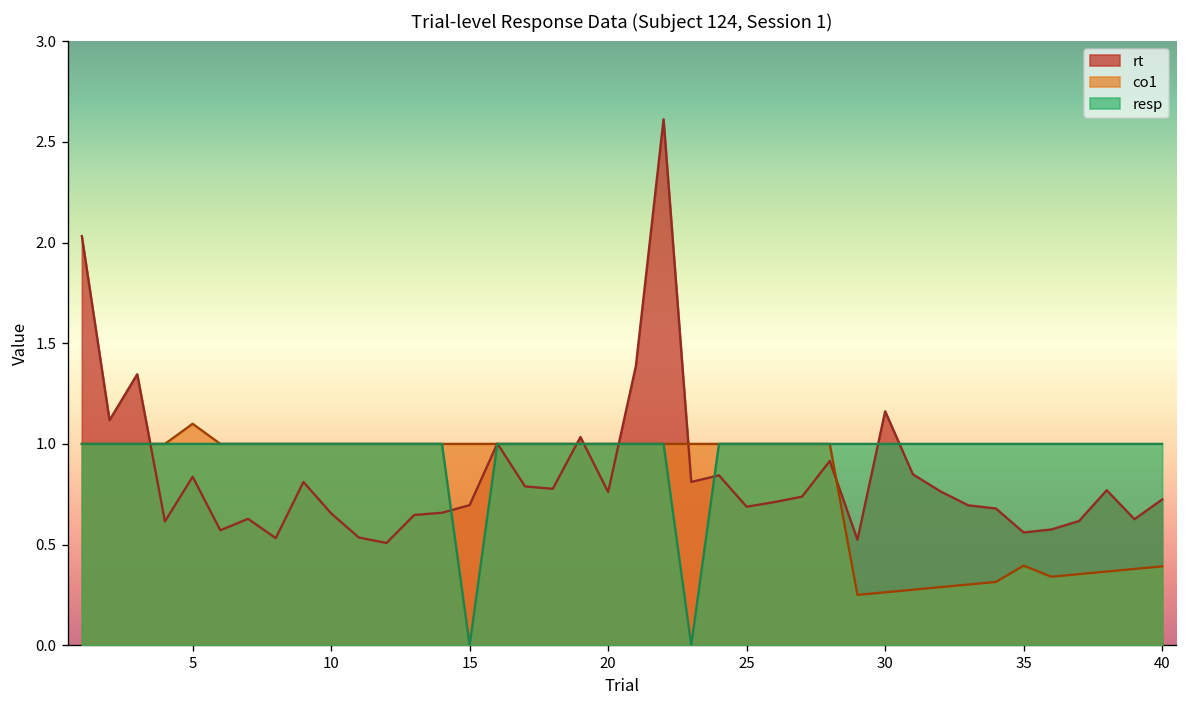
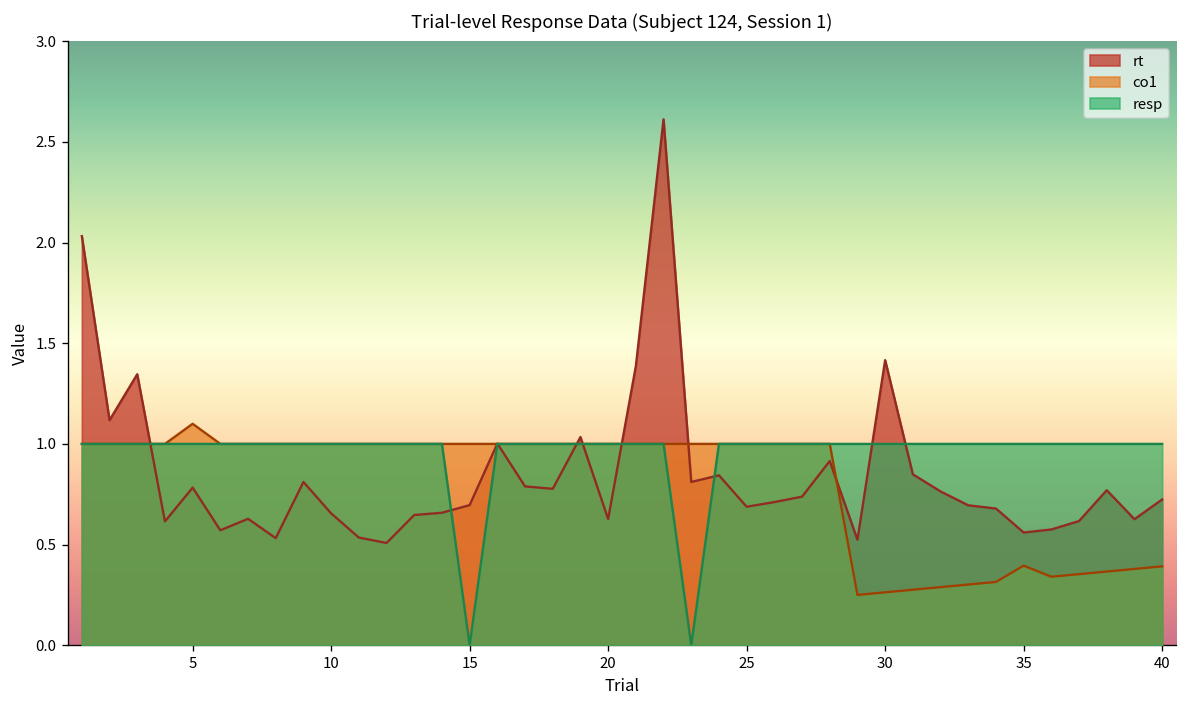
  {
    "rt": {
-     "5": 0.84,
+     "5": 0.78,
      "10": 0.66,
      "15": 0.70,
-     "20": 0.76,
+     "20": 0.63,
      "25": 0.69,
-     "30": 1.16,
+     "30": 1.42,
      "35": 0.56,
      "40": 0.72
    },
    "co1": {
      "5": 1.10,
      "15": 1.00,
      "30": 0.26,
      "35": 0.40,
      "40": 0.39
    },
    "resp": {
      "5": 1.00,
      "15": 0.00,
      "30": 1.00,
      "35": 1.00,
      "40": 1.00
    }
  }
